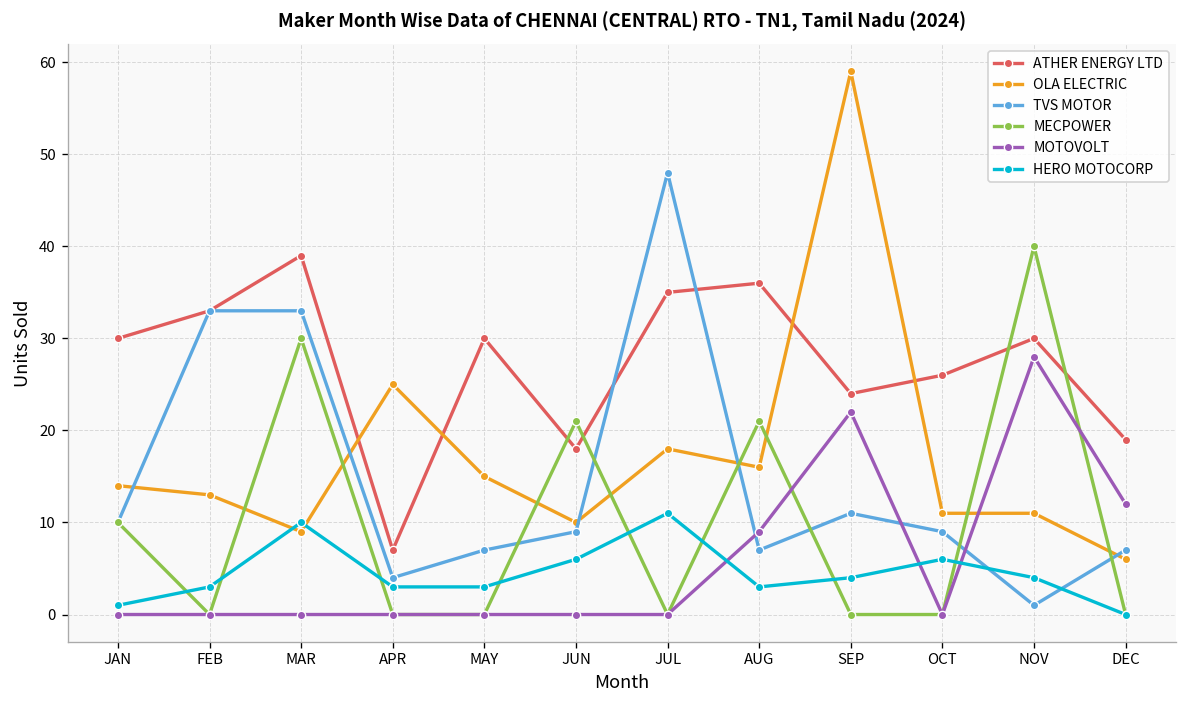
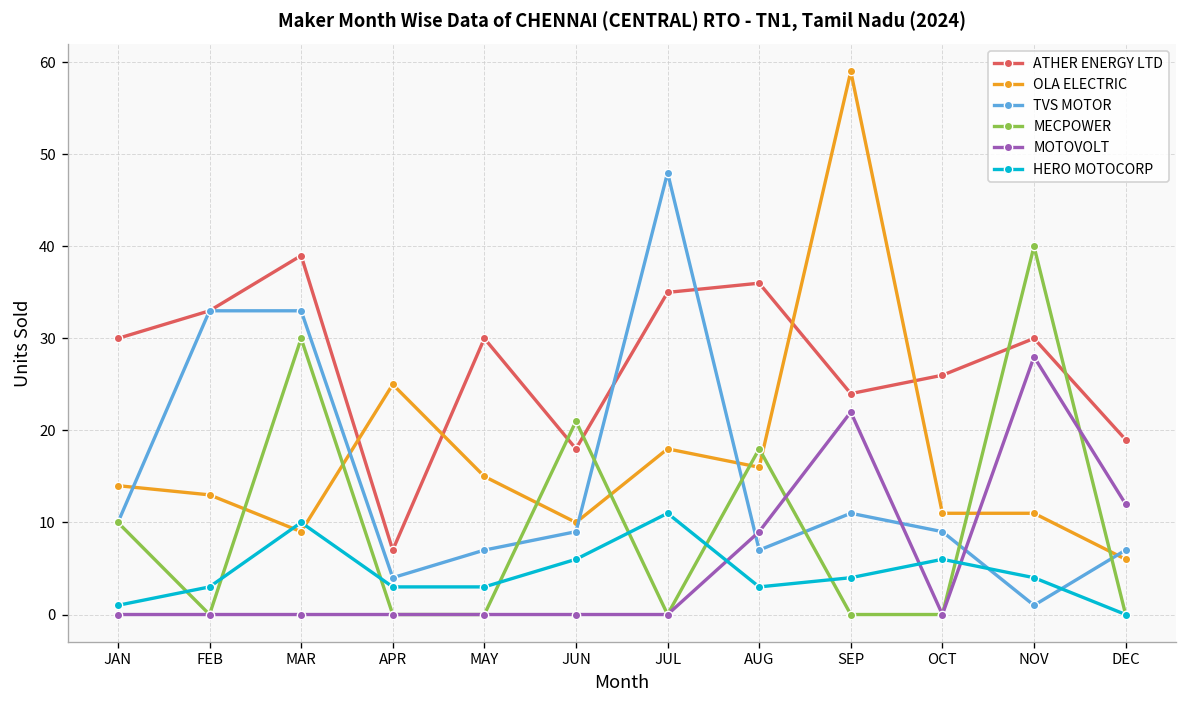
  {
    "ATHER ENERGY LTD": {
      "JAN": 30,
      "MAR": 39,
      "APR": 7,
      "MAY": 30,
      "JUN": 18,
      "JUL": 35,
      "AUG": 36,
      "SEP": 24,
      "OCT": 26,
      "NOV": 30,
      "DEC": 19
    },
    "OLA ELECTRIC": {
      "JAN": 14,
      "FEB": 13,
      "MAR": 9,
      "APR": 25,
      "MAY": 15,
      "JUN": 10,
      "JUL": 18,
      "AUG": 16,
      "SEP": 59,
      "OCT": 11,
      "NOV": 11,
      "DEC": 6
    },
    "TVS MOTOR": {
      "MAR": 33,
      "APR": 4,
      "MAY": 7,
      "JUN": 9,
      "JUL": 48,
      "AUG": 7,
      "SEP": 11,
      "OCT": 9,
      "NOV": 1,
      "DEC": 7
    },
    "MECPOWER": {
      "MAR": 30,
      "JUN": 21,
-     "AUG": 21,
+     "AUG": 18,
      "SEP": 0,
      "NOV": 40
    },
    "MOTOVOLT": {
      "JAN": 0,
      "MAR": 0,
      "JUN": 0,
      "AUG": 9,
      "SEP": 22,
      "NOV": 28,
      "DEC": 12
    },
    "HERO MOTOCORP": {
      "JAN": 1,
      "FEB": 3,
      "MAR": 10,
      "APR": 3,
      "MAY": 3,
      "JUN": 6,
      "JUL": 11,
      "AUG": 3,
      "SEP": 4,
      "OCT": 6,
      "NOV": 4
    }
  }
